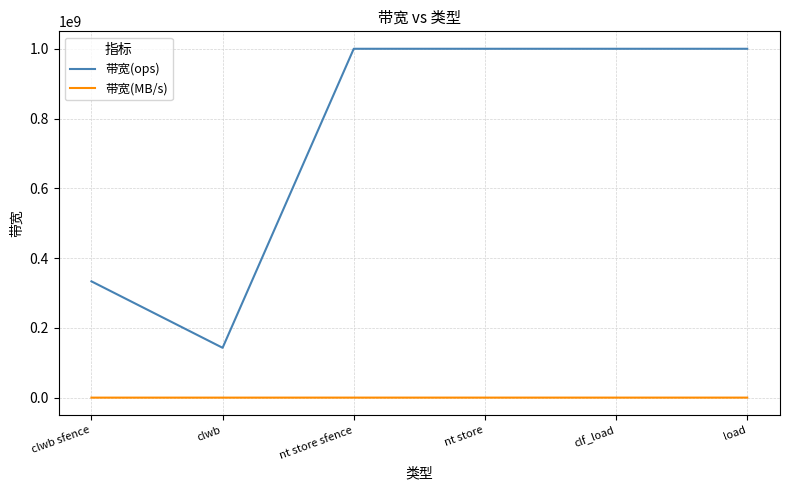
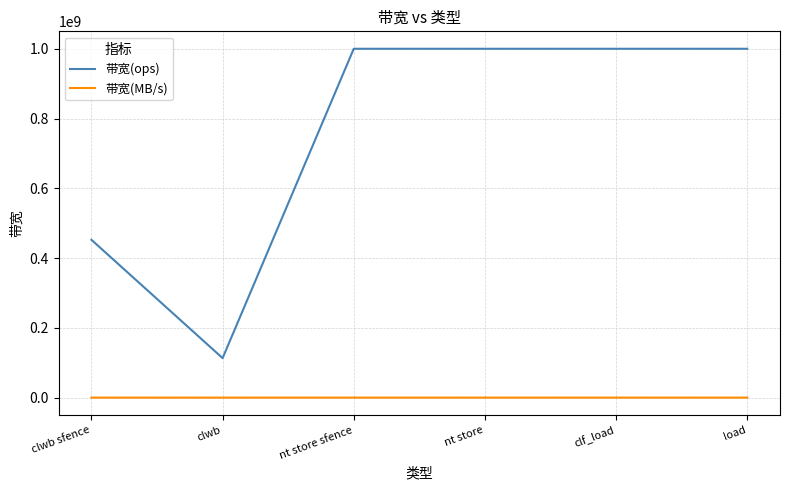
  {
    "带宽(ops)": {
-     "clwb sfence": 330000000,
-     "clwb": 140000000,
+     "clwb sfence": 450000000,
+     "clwb": 110000000,
      "nt store sfence": 1000000000,
      "nt store": 1000000000,
      "clf_load": 1000000000,
      "load": 1000000000
    },
    "带宽(MB/s)": {
      "clwb sfence": 0,
      "clwb": 0,
      "nt store sfence": 0,
      "nt store": 0,
      "clf_load": 0,
      "load": 0
    }
  }
